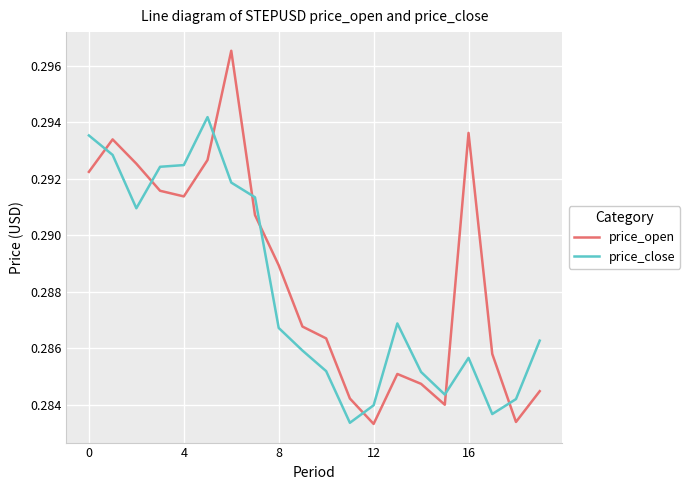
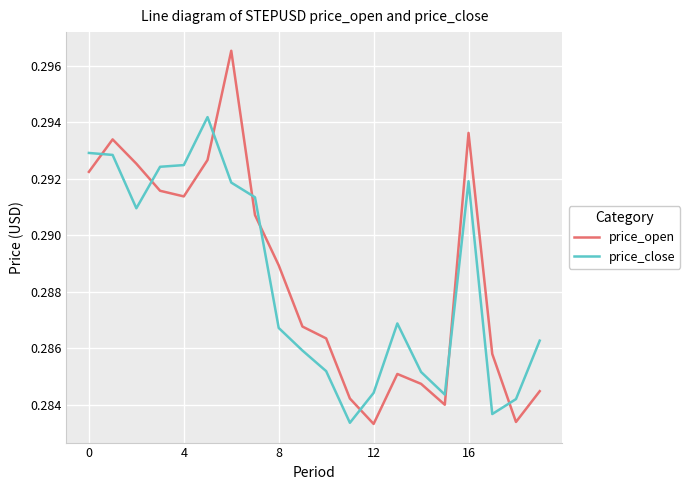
  {
    "price_open": {
      "0": 0.2923,
      "4": 0.2914,
      "8": 0.2889,
      "12": 0.2833,
      "16": 0.2936
    },
    "price_close": {
-     "0": 0.2935,
+     "0": 0.2929,
      "4": 0.2925,
      "8": 0.2867,
-     "12": 0.2840,
-     "16": 0.2857
+     "12": 0.2844,
+     "16": 0.2919
    }
  }
